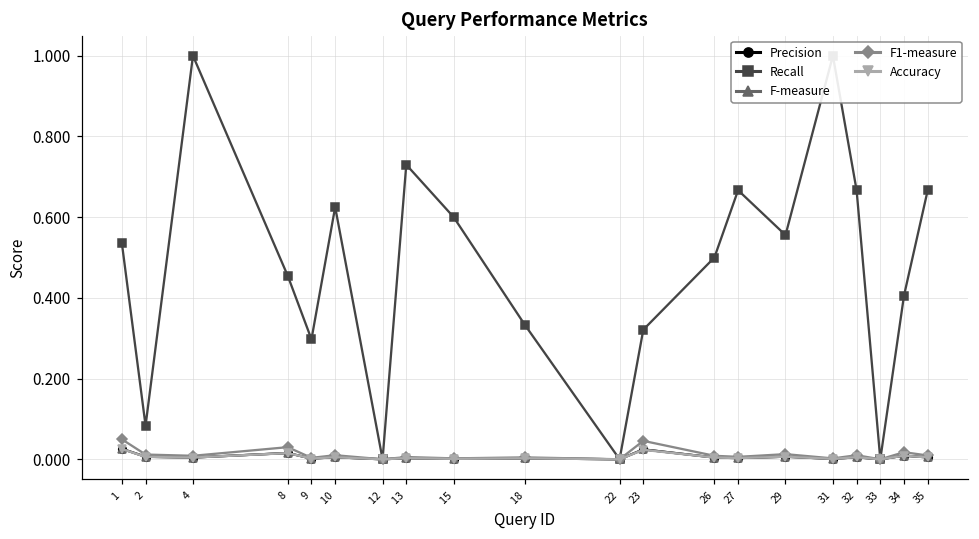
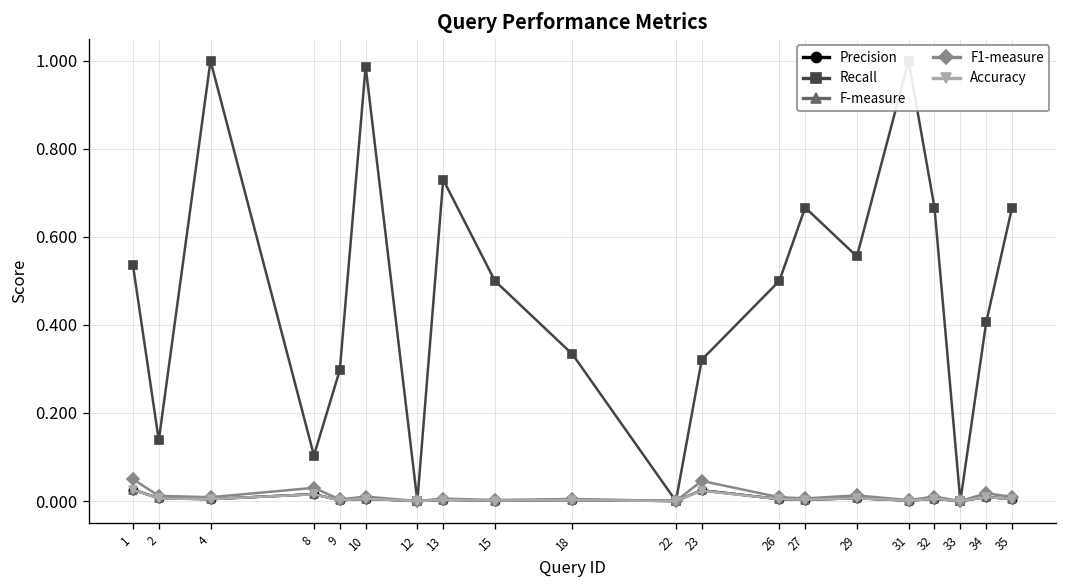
  {
    "Recall": {
      "1": 0.54,
-     "2": 0.08,
+     "2": 0.14,
      "4": 1.00,
-     "8": 0.45,
+     "8": 0.10,
      "9": 0.30,
-     "10": 0.63,
+     "10": 0.99,
      "13": 0.73,
-     "15": 0.6,
+     "15": 0.5,
      "18": 0.33,
      "23": 0.32,
      "26": 0.50,
      "27": 0.67,
      "29": 0.56,
      "32": 0.67,
      "34": 0.41,
      "35": 0.67
    }
  }
